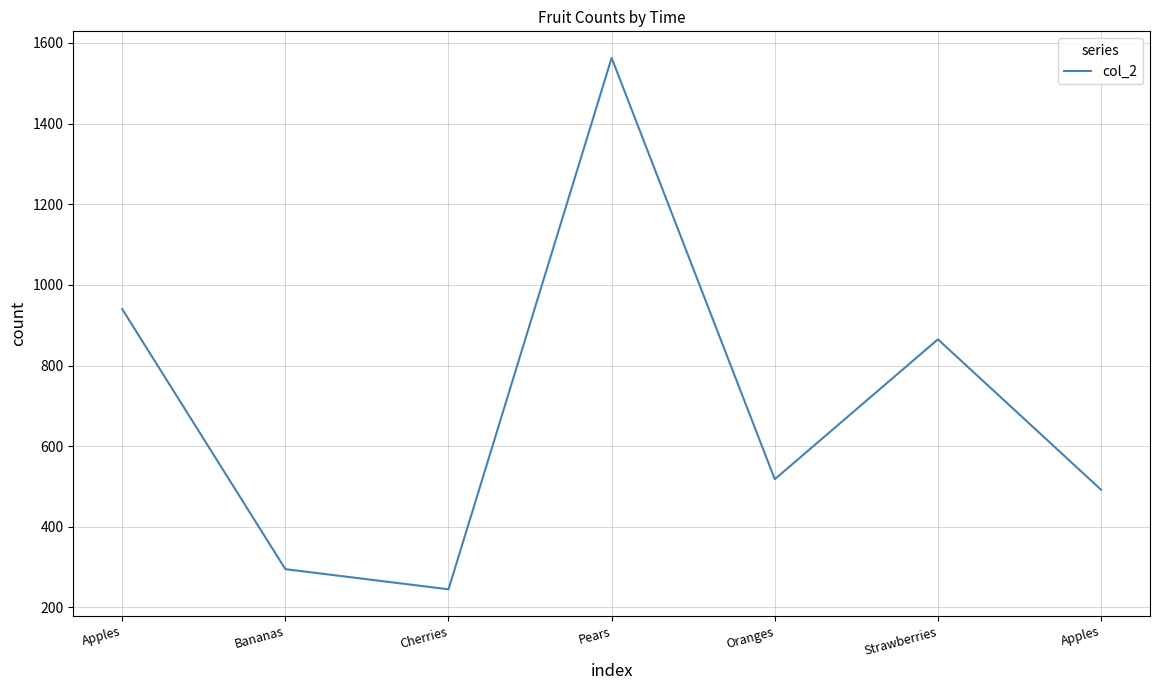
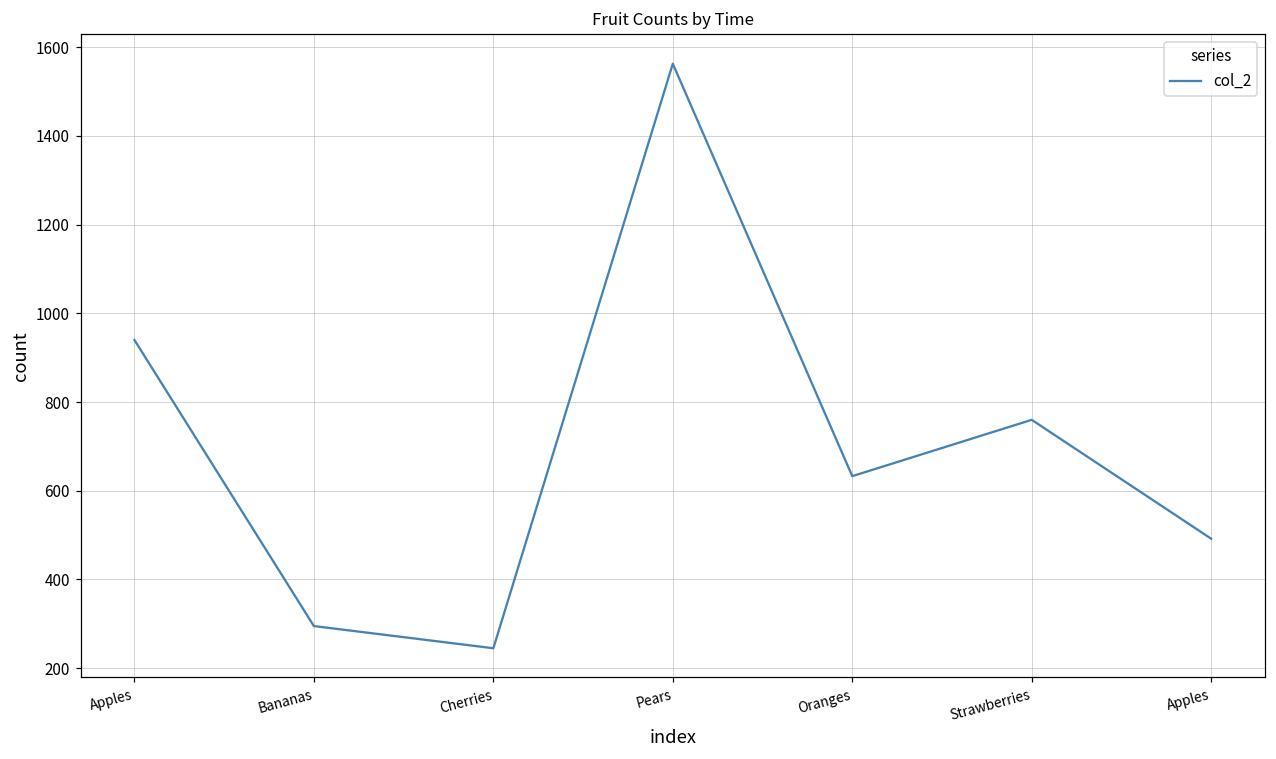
  {
    "Bananas": 300,
    "Cherries": 250,
    "Pears": 1560,
-   "Oranges": 520,
-   "Strawberries": 870
+   "Oranges": 630,
+   "Strawberries": 760
  }
